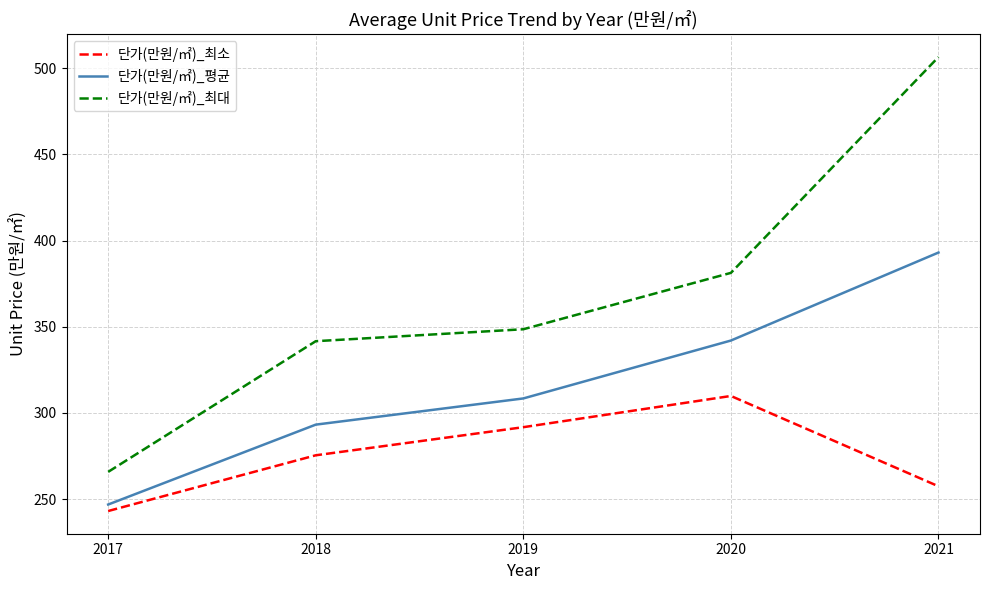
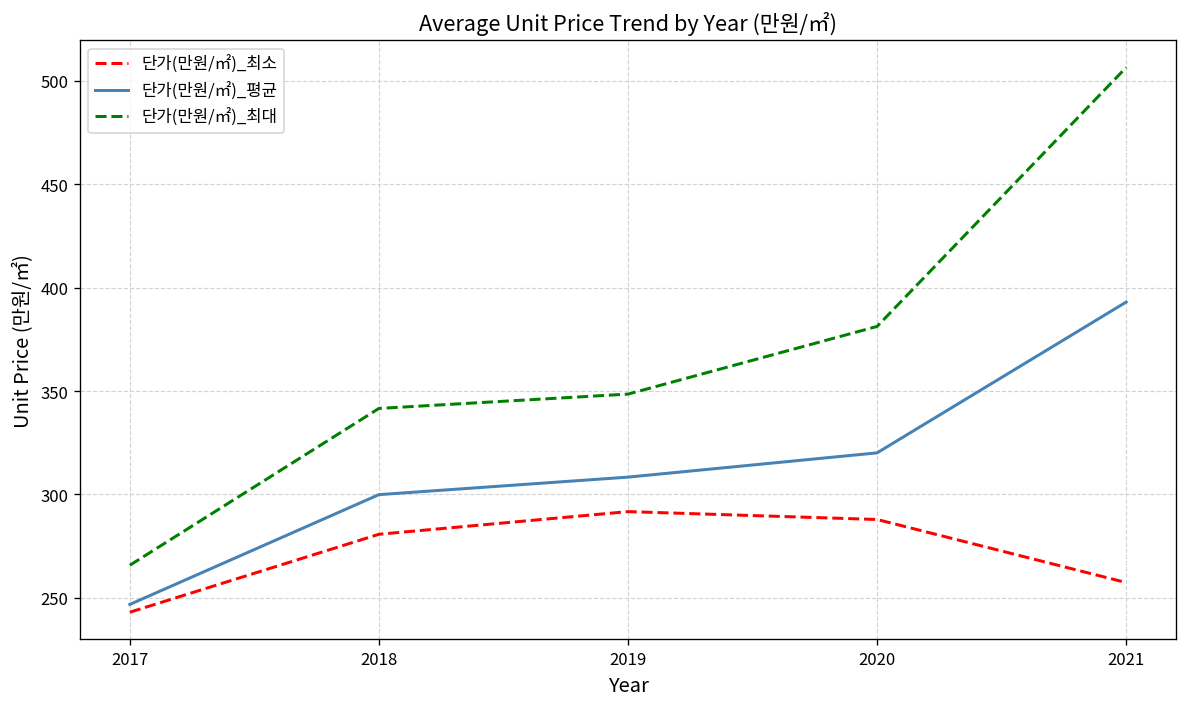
  {
    "단가(만원/㎡)_최소": {
      "2017": 243,
-     "2018": 275,
+     "2018": 281,
      "2019": 292,
-     "2020": 310,
+     "2020": 288,
      "2021": 257
    },
    "단가(만원/㎡)_평균": {
      "2017": 247,
-     "2018": 293,
+     "2018": 300,
      "2019": 308,
-     "2020": 342,
+     "2020": 320,
      "2021": 393
    },
    "단가(만원/㎡)_최대": {
      "2017": 266,
      "2018": 342,
      "2019": 349,
      "2020": 381,
      "2021": 506
    }
  }
